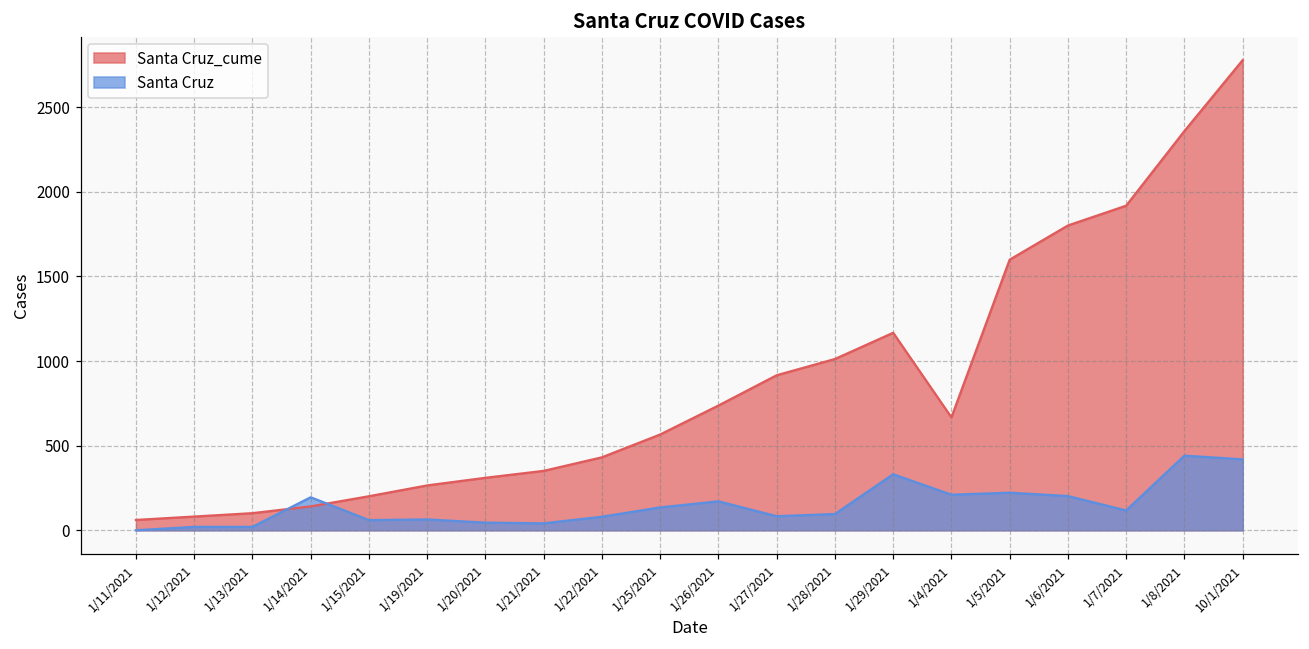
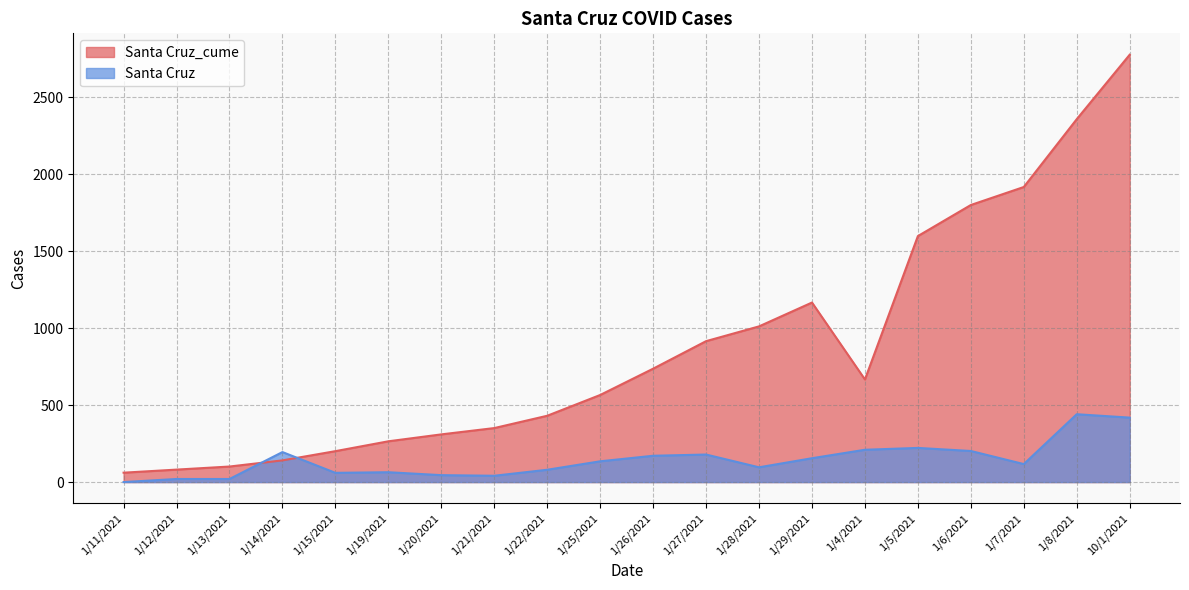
  {
    "Santa Cruz_cume": {
      "1/11/2021": 60,
      "1/12/2021": 80,
      "1/13/2021": 100,
      "1/14/2021": 140,
      "1/15/2021": 200,
      "1/19/2021": 270,
      "1/20/2021": 310,
      "1/21/2021": 350,
      "1/22/2021": 430,
      "1/25/2021": 570,
      "1/26/2021": 740,
      "1/27/2021": 920,
      "1/28/2021": 1010,
      "1/29/2021": 1170,
      "1/4/2021": 670,
      "1/5/2021": 1600,
      "1/6/2021": 1800,
      "1/7/2021": 1920,
      "1/8/2021": 2360,
      "10/1/2021": 2780
    },
    "Santa Cruz": {
      "1/11/2021": 0,
      "1/12/2021": 20,
      "1/13/2021": 20,
      "1/14/2021": 200,
      "1/15/2021": 60,
      "1/19/2021": 60,
      "1/20/2021": 50,
      "1/21/2021": 40,
      "1/22/2021": 80,
      "1/25/2021": 140,
      "1/26/2021": 170,
-     "1/27/2021": 80,
+     "1/27/2021": 180,
      "1/28/2021": 100,
-     "1/29/2021": 330,
+     "1/29/2021": 160,
      "1/4/2021": 210,
      "1/5/2021": 220,
      "1/6/2021": 200,
      "1/7/2021": 120,
      "1/8/2021": 440,
      "10/1/2021": 420
    }
  }
